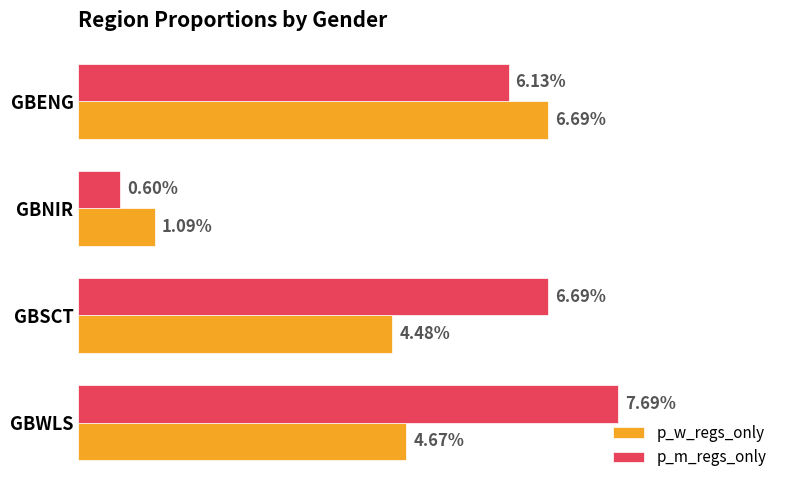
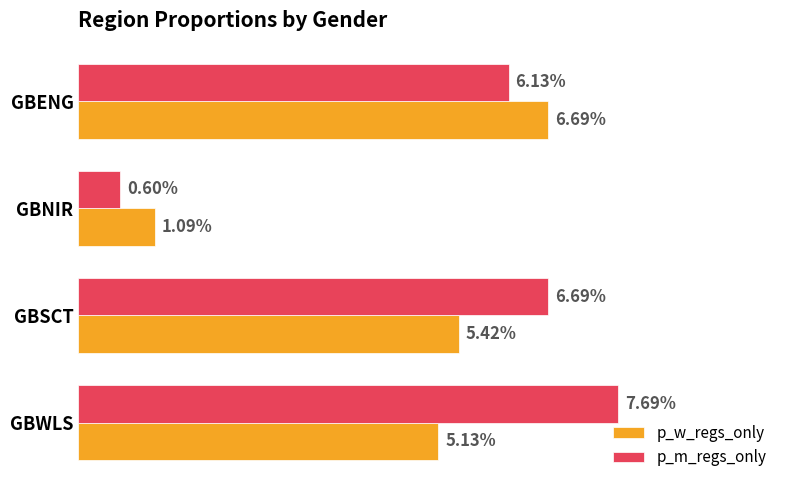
  {
    "p_w_regs_only": {
      "GBENG": "6.69%",
      "GBNIR": "1.09%",
-     "GBSCT": "4.48%",
-     "GBWLS": "4.67%"
+     "GBSCT": "5.42%",
+     "GBWLS": "5.13%"
    },
    "p_m_regs_only": {
      "GBENG": "6.13%",
      "GBNIR": "0.60%",
      "GBSCT": "6.69%",
      "GBWLS": "7.69%"
    }
  }
